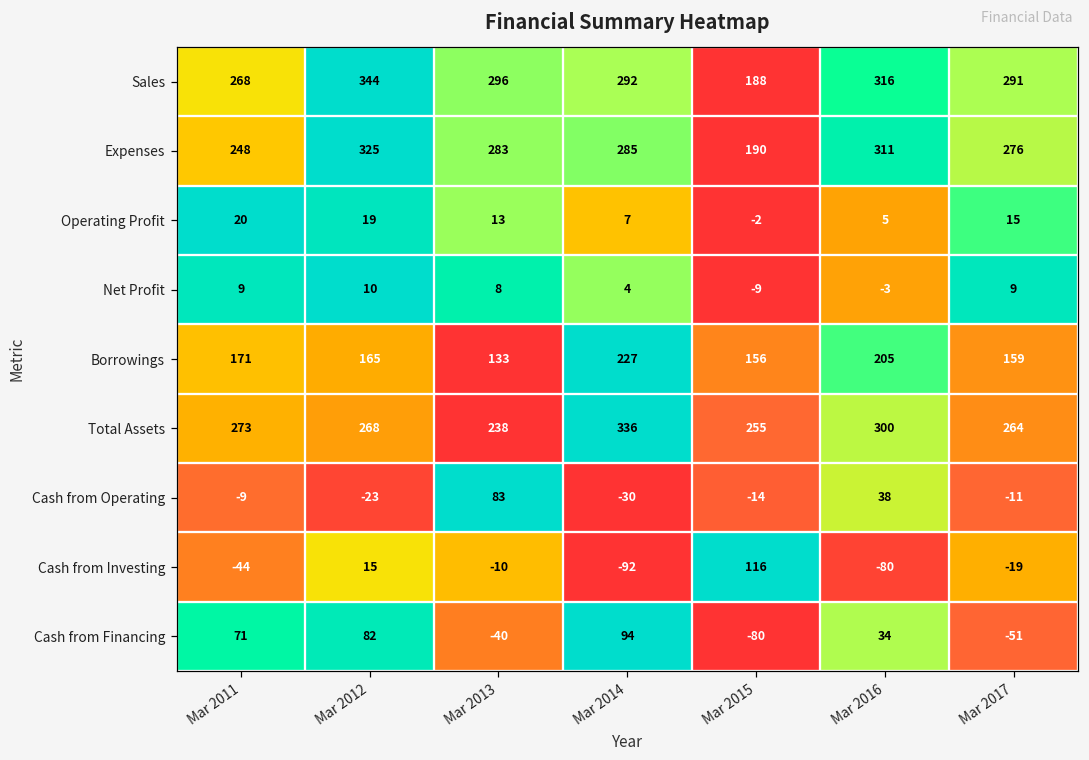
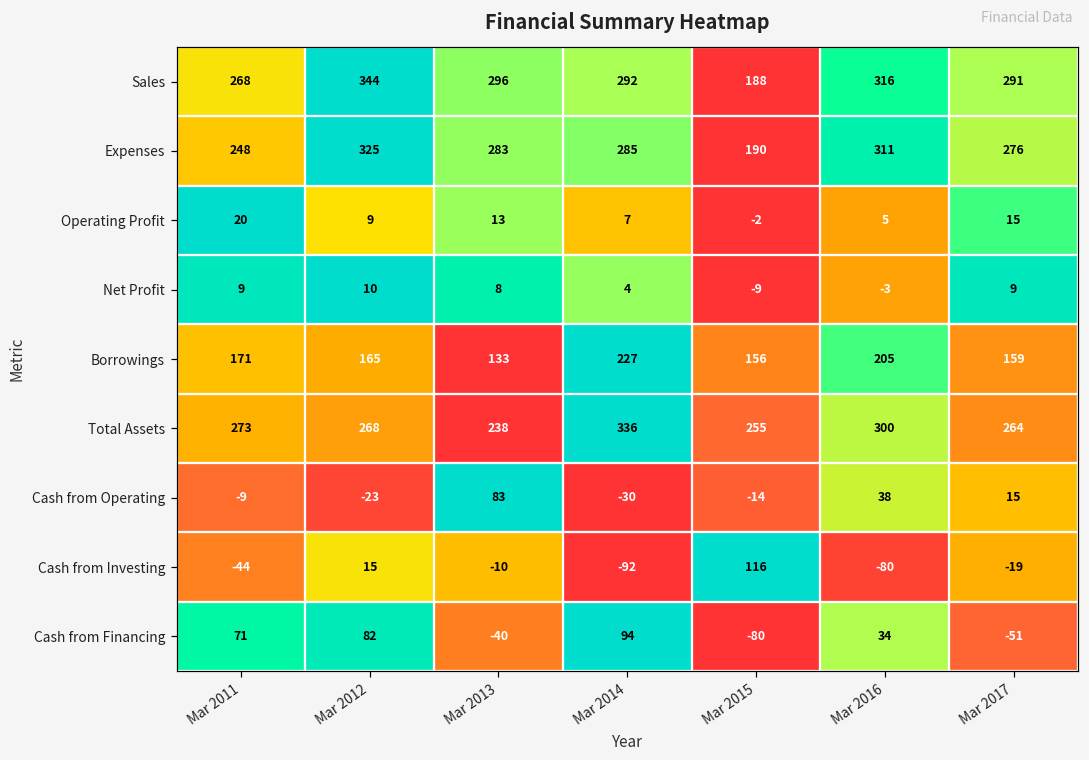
  {
    "Sales": {
      "Mar 2011": 268,
      "Mar 2012": 344,
      "Mar 2013": 296,
      "Mar 2014": 292,
      "Mar 2015": 188,
      "Mar 2016": 316,
      "Mar 2017": 291
    },
    "Expenses": {
      "Mar 2011": 248,
      "Mar 2012": 325,
      "Mar 2013": 283,
      "Mar 2014": 285,
      "Mar 2015": 190,
      "Mar 2016": 311,
      "Mar 2017": 276
    },
    "Operating Profit": {
      "Mar 2011": 20,
-     "Mar 2012": 19,
+     "Mar 2012": 9,
      "Mar 2013": 13,
      "Mar 2014": 7,
      "Mar 2015": -2,
      "Mar 2016": 5,
      "Mar 2017": 15
    },
    "Net Profit": {
      "Mar 2011": 9,
      "Mar 2012": 10,
      "Mar 2013": 8,
      "Mar 2014": 4,
      "Mar 2015": -9,
      "Mar 2016": -3,
      "Mar 2017": 9
    },
    "Borrowings": {
      "Mar 2011": 171,
      "Mar 2012": 165,
      "Mar 2013": 133,
      "Mar 2014": 227,
      "Mar 2015": 156,
      "Mar 2016": 205,
      "Mar 2017": 159
    },
    "Total Assets": {
      "Mar 2011": 273,
      "Mar 2012": 268,
      "Mar 2013": 238,
      "Mar 2014": 336,
      "Mar 2015": 255,
      "Mar 2016": 300,
      "Mar 2017": 264
    },
    "Cash from Operating": {
      "Mar 2011": -9,
      "Mar 2012": -23,
      "Mar 2013": 83,
      "Mar 2014": -30,
      "Mar 2015": -14,
      "Mar 2016": 38,
-     "Mar 2017": -11
+     "Mar 2017": 15
    },
    "Cash from Investing": {
      "Mar 2011": -44,
      "Mar 2012": 15,
      "Mar 2013": -10,
      "Mar 2014": -92,
      "Mar 2015": 116,
      "Mar 2016": -80,
      "Mar 2017": -19
    },
    "Cash from Financing": {
      "Mar 2011": 71,
      "Mar 2012": 82,
      "Mar 2013": -40,
      "Mar 2014": 94,
      "Mar 2015": -80,
      "Mar 2016": 34,
      "Mar 2017": -51
    }
  }
